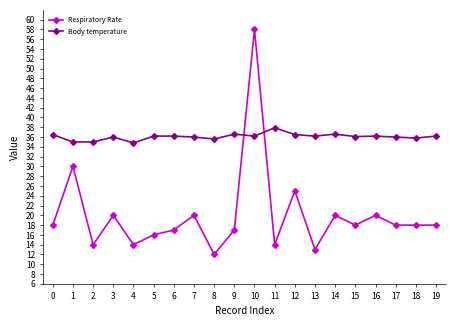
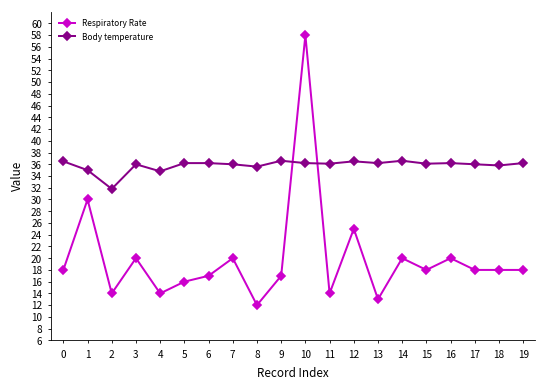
  {
    "Respiratory Rate": {
      "0": 18,
      "1": 30,
      "2": 14,
      "3": 20,
      "4": 14,
      "5": 16,
      "6": 17,
      "7": 20,
      "8": 12,
      "9": 17,
      "10": 58,
      "11": 14,
      "12": 25,
      "13": 13,
      "14": 20,
      "15": 18,
      "16": 20,
      "17": 18,
      "18": 18,
      "19": 18
    },
    "Body temperature": {
      "0": 37,
      "1": 35,
-     "2": 35,
+     "2": 32,
      "3": 36,
      "4": 35,
      "5": 36,
      "6": 36,
      "7": 36,
      "8": 36,
      "9": 37,
      "10": 36,
-     "11": 38,
+     "11": 36,
      "12": 37,
      "13": 36,
      "14": 37,
      "15": 36,
      "16": 36,
      "17": 36,
      "18": 36,
      "19": 36
    }
  }
